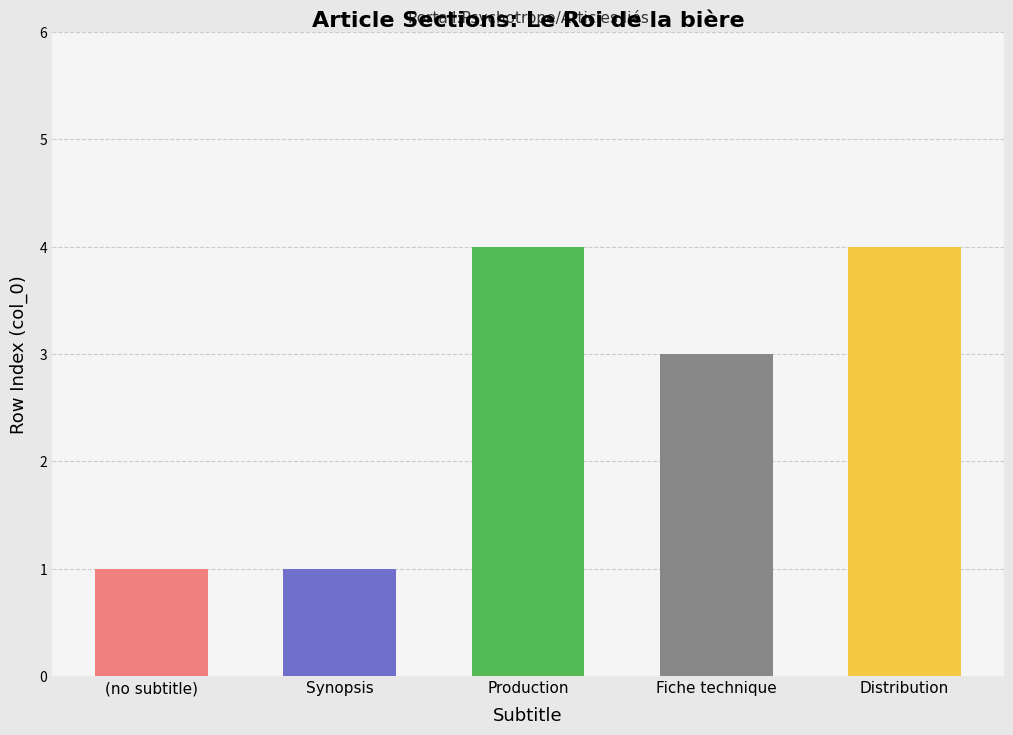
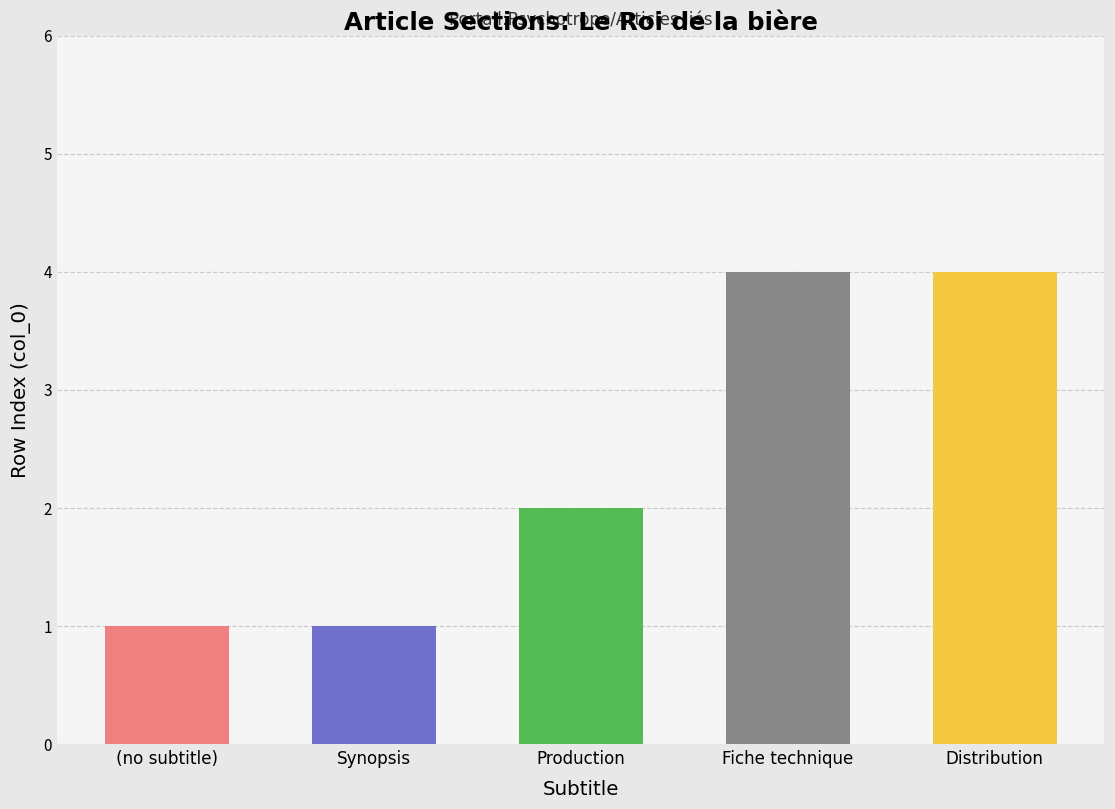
  {
    "(no subtitle)": 1,
    "Synopsis": 1,
-   "Production": 4,
-   "Fiche technique": 3,
+   "Production": 2,
+   "Fiche technique": 4,
    "Distribution": 4
  }
